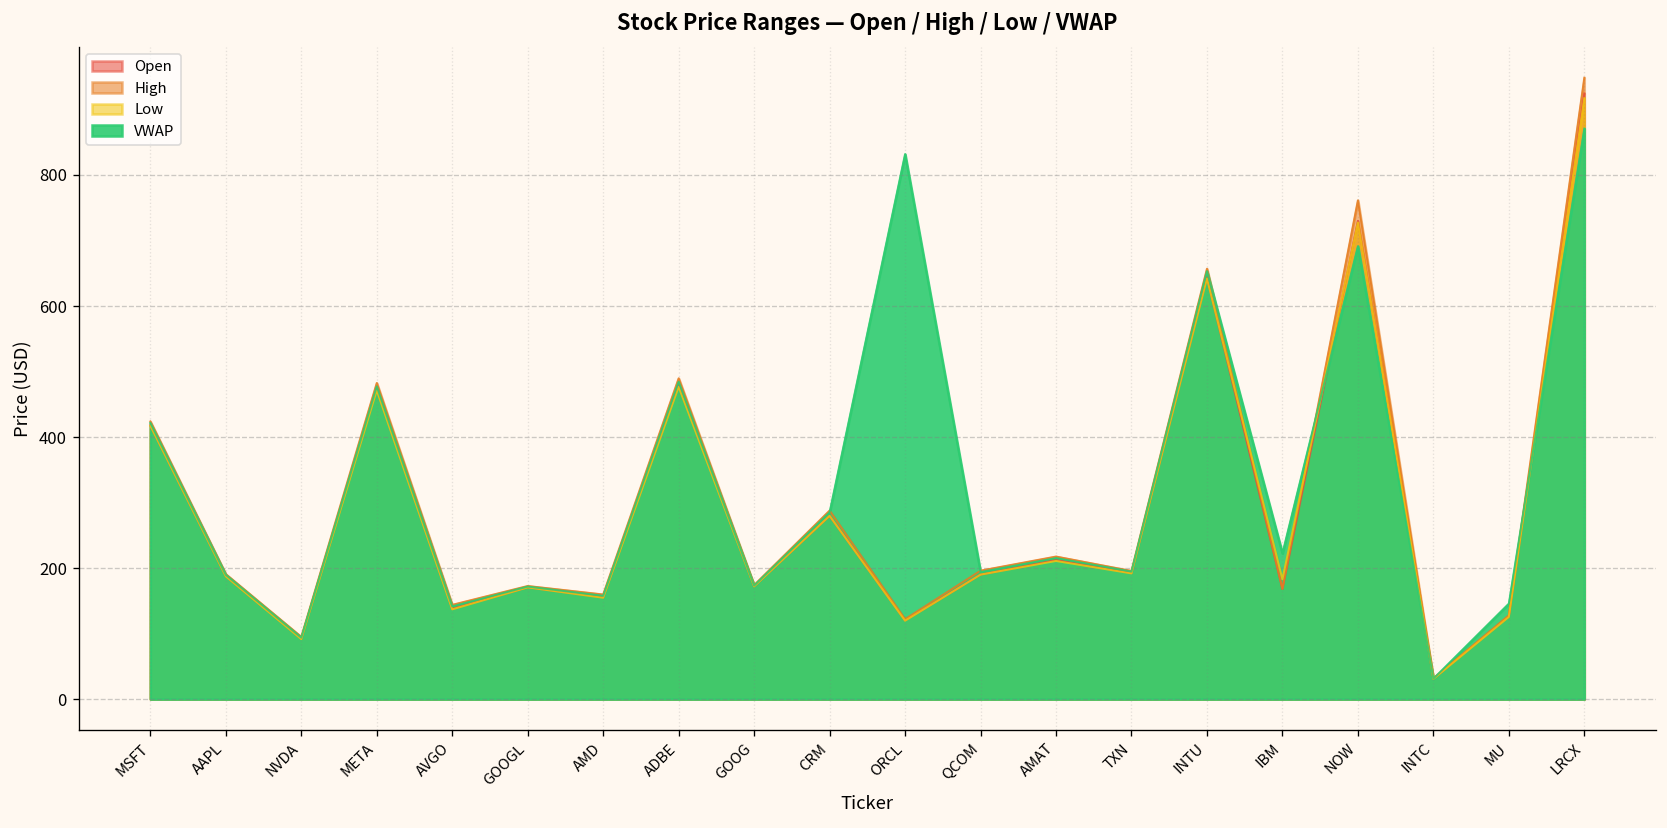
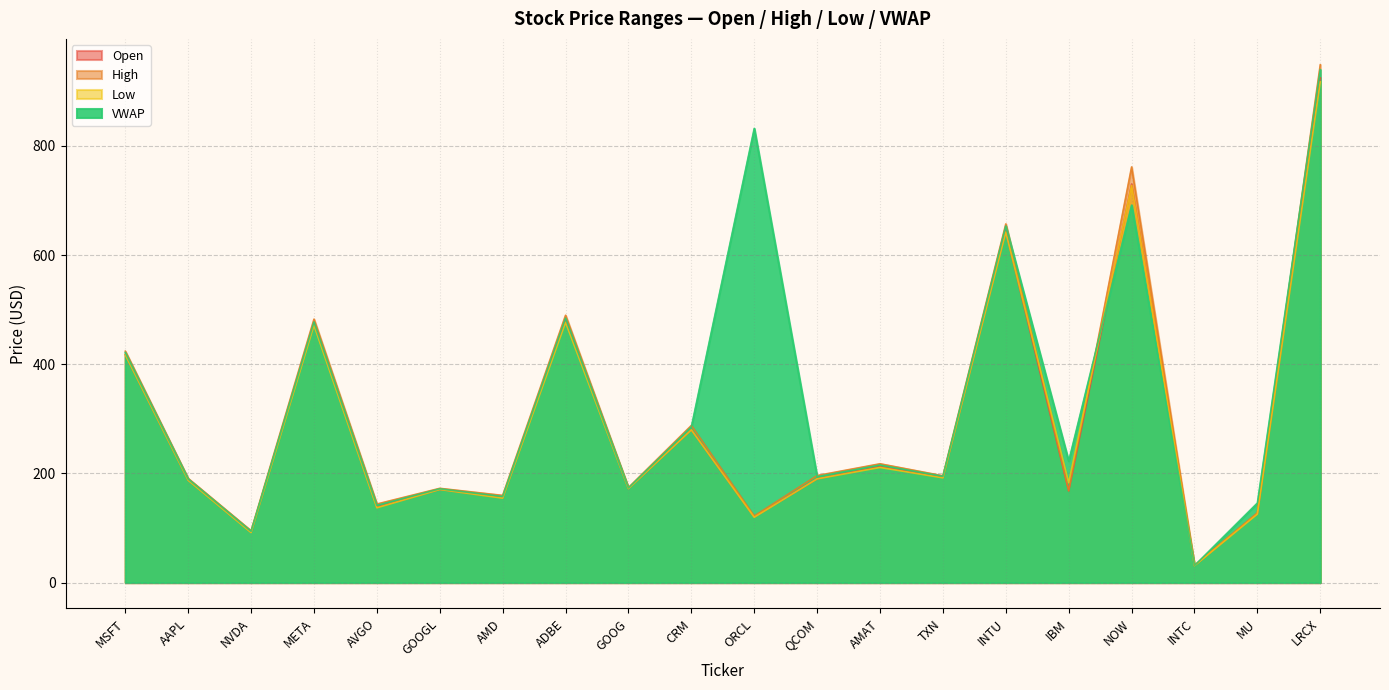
  {
    "Low": {
      "IBM": 180,
      "LRCX": 920
    },
    "VWAP": {
      "ORCL": 830,
      "IBM": 220,
      "NOW": 690,
      "MU": 150,
-     "LRCX": 870
+     "LRCX": 940
    }
  }
